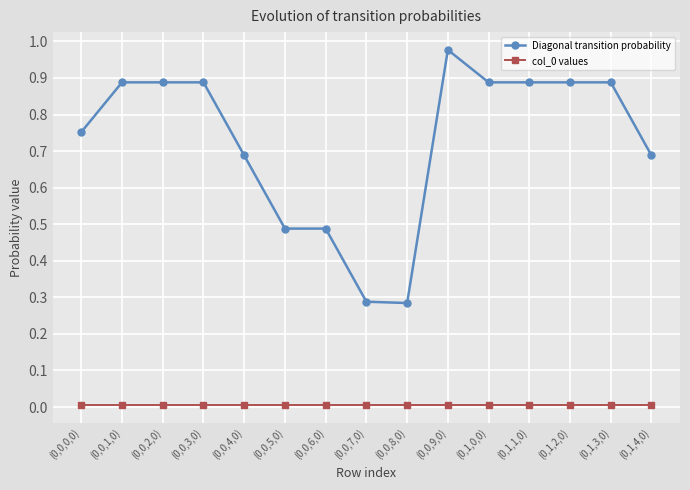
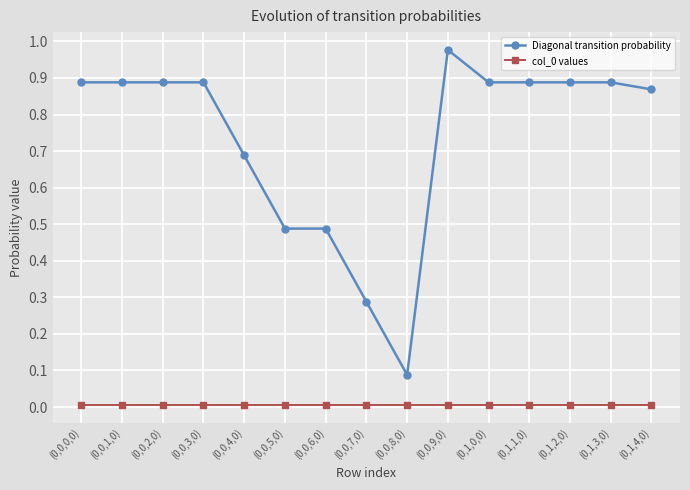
  {
    "Diagonal transition probability": {
-     "(0,0,0,0)": 0.75,
+     "(0,0,0,0)": 0.89,
      "(0,0,1,0)": 0.89,
      "(0,0,2,0)": 0.89,
      "(0,0,3,0)": 0.89,
      "(0,0,4,0)": 0.69,
      "(0,0,5,0)": 0.49,
      "(0,0,6,0)": 0.49,
      "(0,0,7,0)": 0.29,
-     "(0,0,8,0)": 0.28,
+     "(0,0,8,0)": 0.09,
      "(0,0,9,0)": 0.98,
      "(0,1,0,0)": 0.89,
      "(0,1,1,0)": 0.89,
      "(0,1,2,0)": 0.89,
      "(0,1,3,0)": 0.89,
-     "(0,1,4,0)": 0.69
+     "(0,1,4,0)": 0.87
    },
    "col_0 values": {
      "(0,0,0,0)": 0.01,
      "(0,0,1,0)": 0.01,
      "(0,0,2,0)": 0.01,
      "(0,0,3,0)": 0.01,
      "(0,0,4,0)": 0.01,
      "(0,0,5,0)": 0.01,
      "(0,0,6,0)": 0.01,
      "(0,0,7,0)": 0.01,
      "(0,0,8,0)": 0.01,
      "(0,0,9,0)": 0.01,
      "(0,1,0,0)": 0.01,
      "(0,1,1,0)": 0.01,
      "(0,1,2,0)": 0.01,
      "(0,1,3,0)": 0.01,
      "(0,1,4,0)": 0.01
    }
  }
